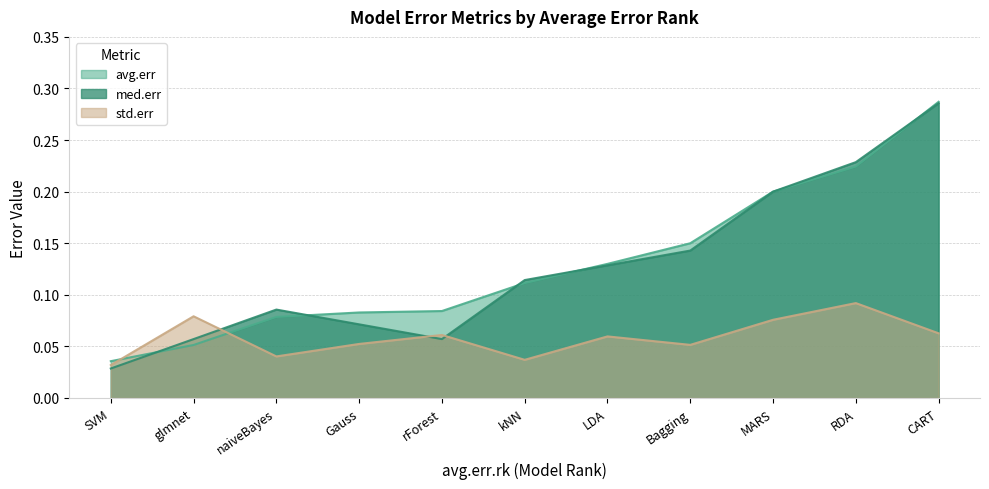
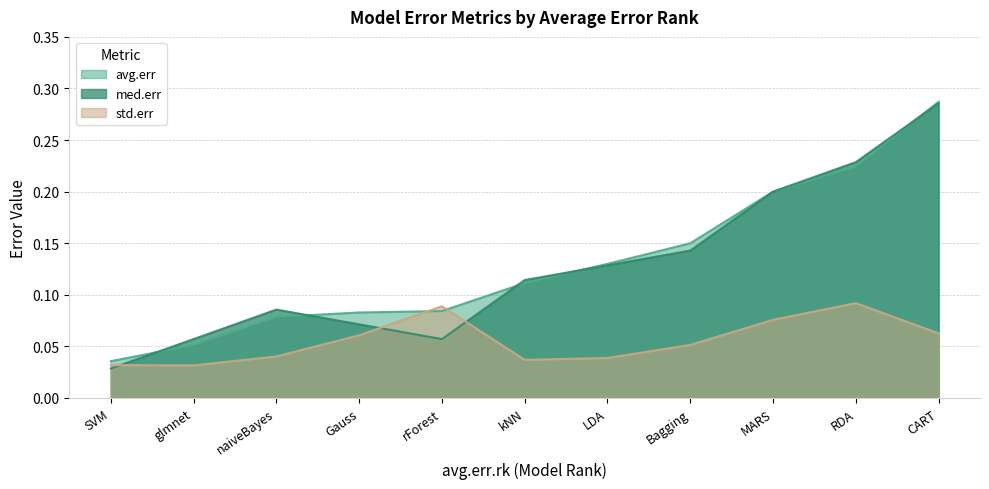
  {
    "std.err": {
      "SVM": 0.032,
-     "glmnet": 0.079,
+     "glmnet": 0.032,
      "naiveBayes": 0.040,
-     "Gauss": 0.052,
-     "rForest": 0.061,
+     "Gauss": 0.061,
+     "rForest": 0.089,
      "kNN": 0.037,
-     "LDA": 0.060,
+     "LDA": 0.039,
      "Bagging": 0.052,
      "MARS": 0.076,
      "RDA": 0.092,
      "CART": 0.063
    }
  }
